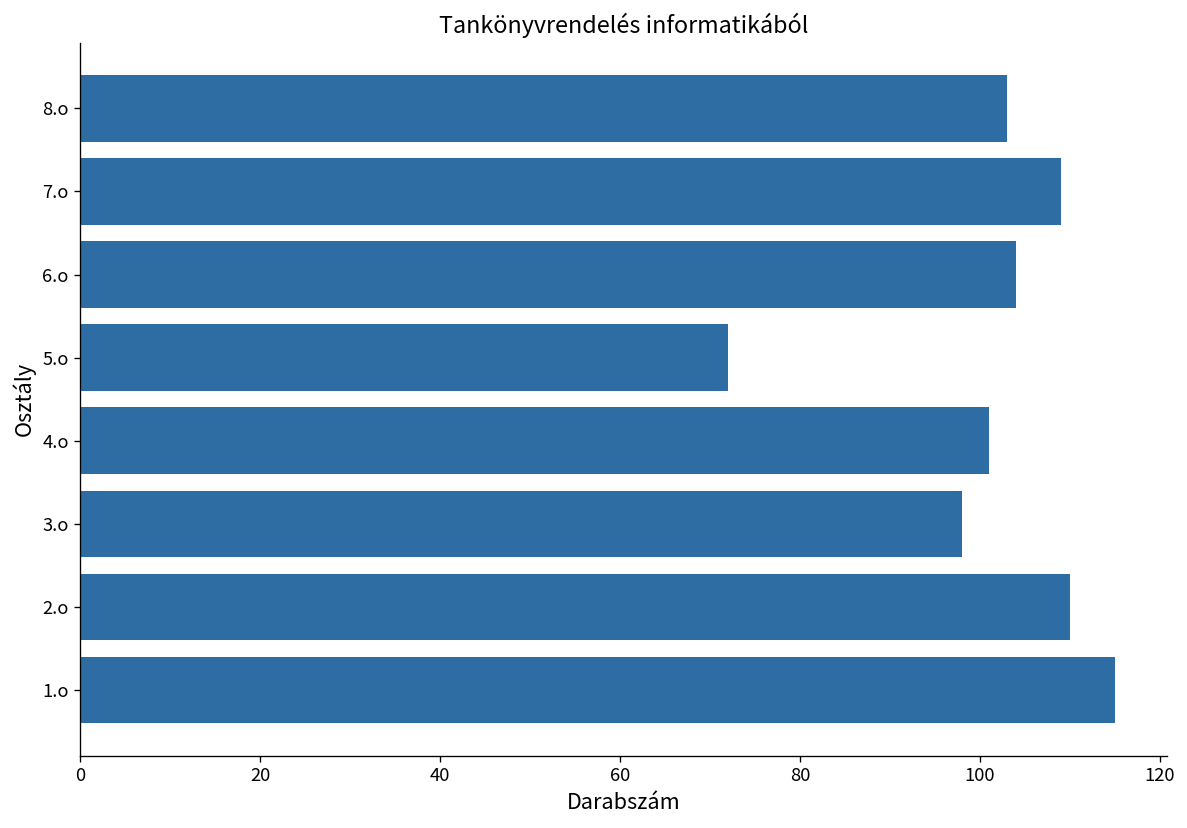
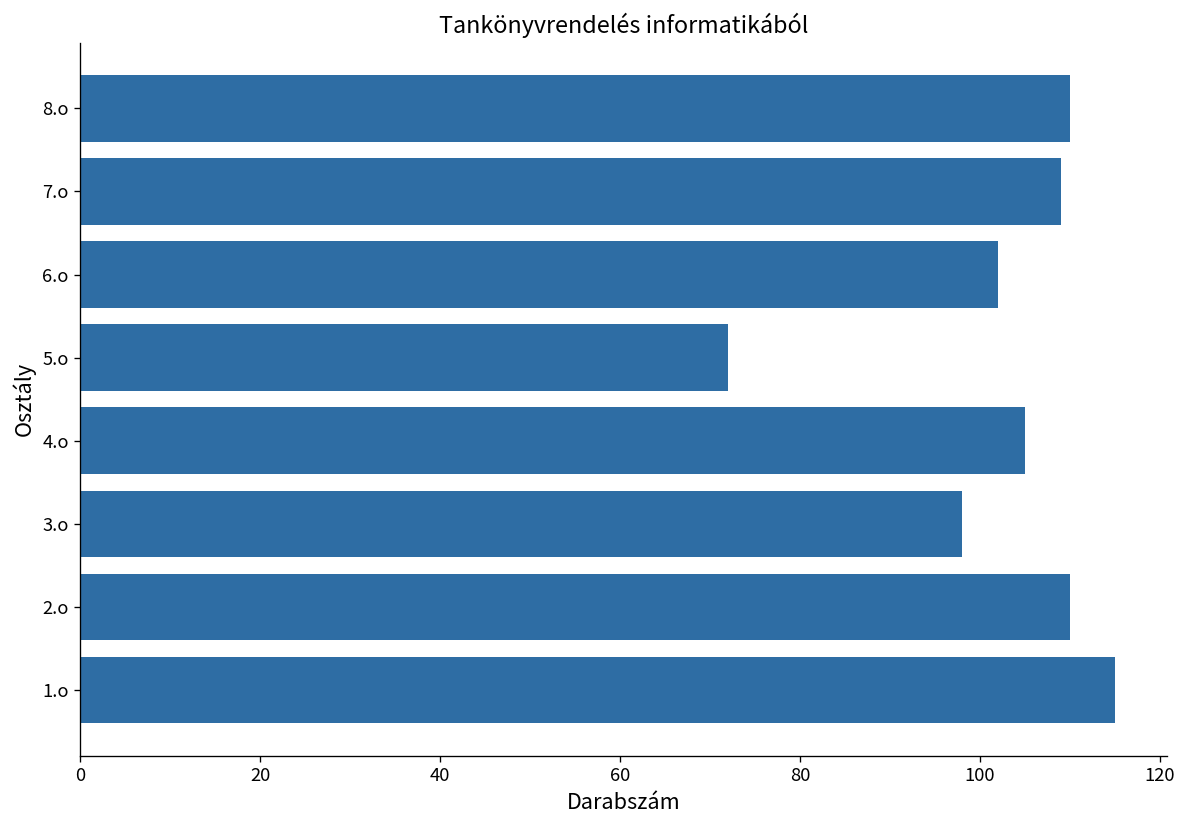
  {
-   "8.o": 103,
+   "8.o": 110,
    "7.o": 109,
-   "6.o": 104,
+   "6.o": 102,
    "5.o": 72,
-   "4.o": 101,
+   "4.o": 105,
    "3.o": 98,
    "2.o": 110,
    "1.o": 115
  }
